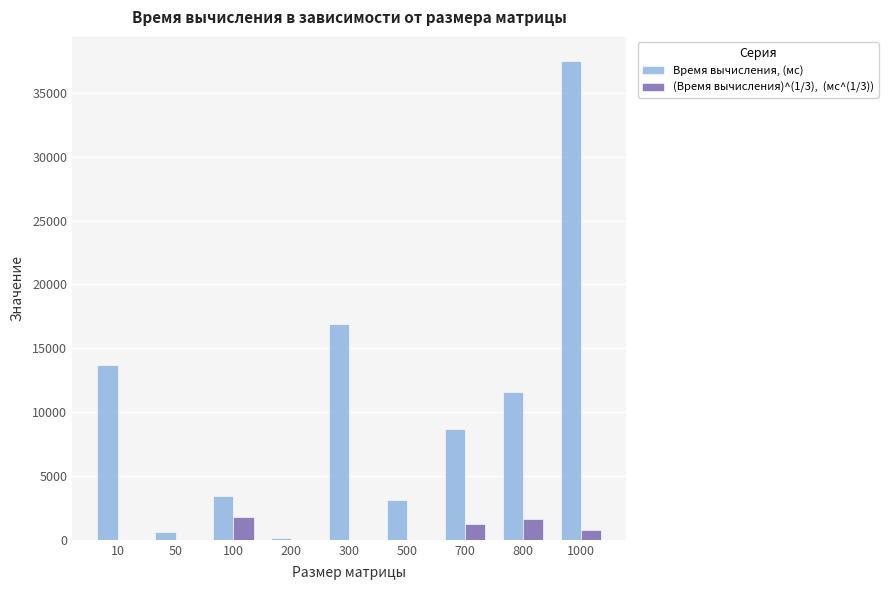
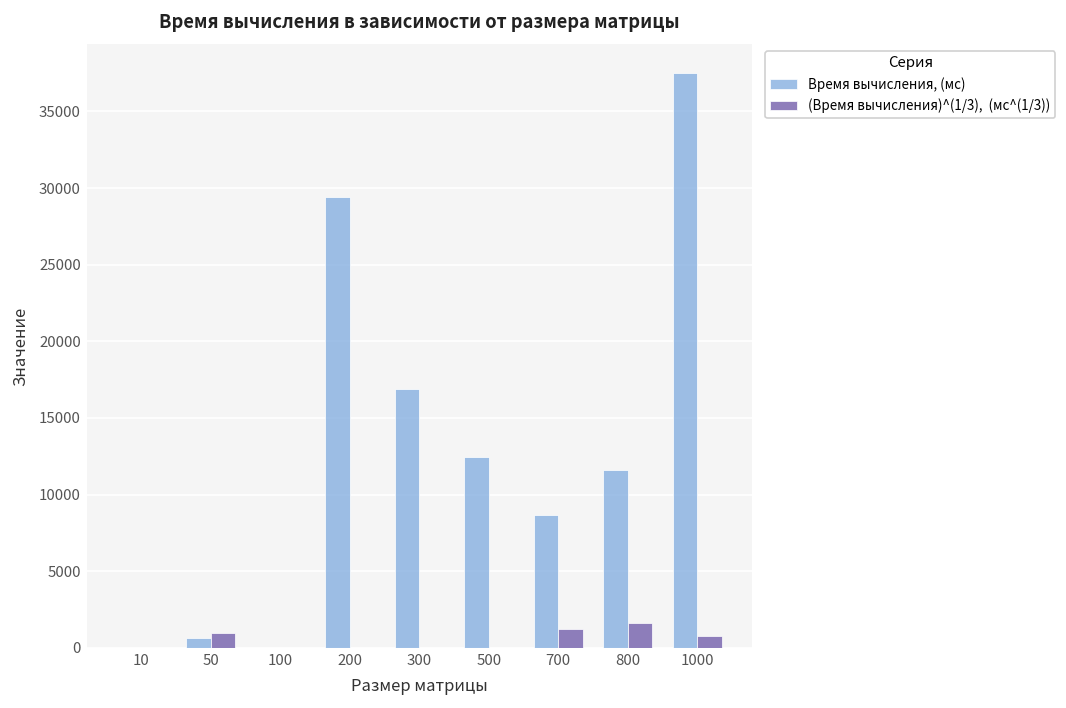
  {
    "Время вычисления, (мс)": {
-     "10": 13700,
+     "10": 0,
      "50": 600,
-     "100": 3400,
-     "200": 100,
+     "100": 0,
+     "200": 29400,
      "300": 16900,
-     "500": 3100,
+     "500": 12400,
      "700": 8700,
      "800": 11600,
      "1000": 37500
    },
    "(Время вычисления)^(1/3), (мс^(1/3))": {
-     "50": 0,
-     "100": 1800,
+     "50": 1000,
+     "100": 0,
      "700": 1200,
      "800": 1600,
      "1000": 700
    }
  }
